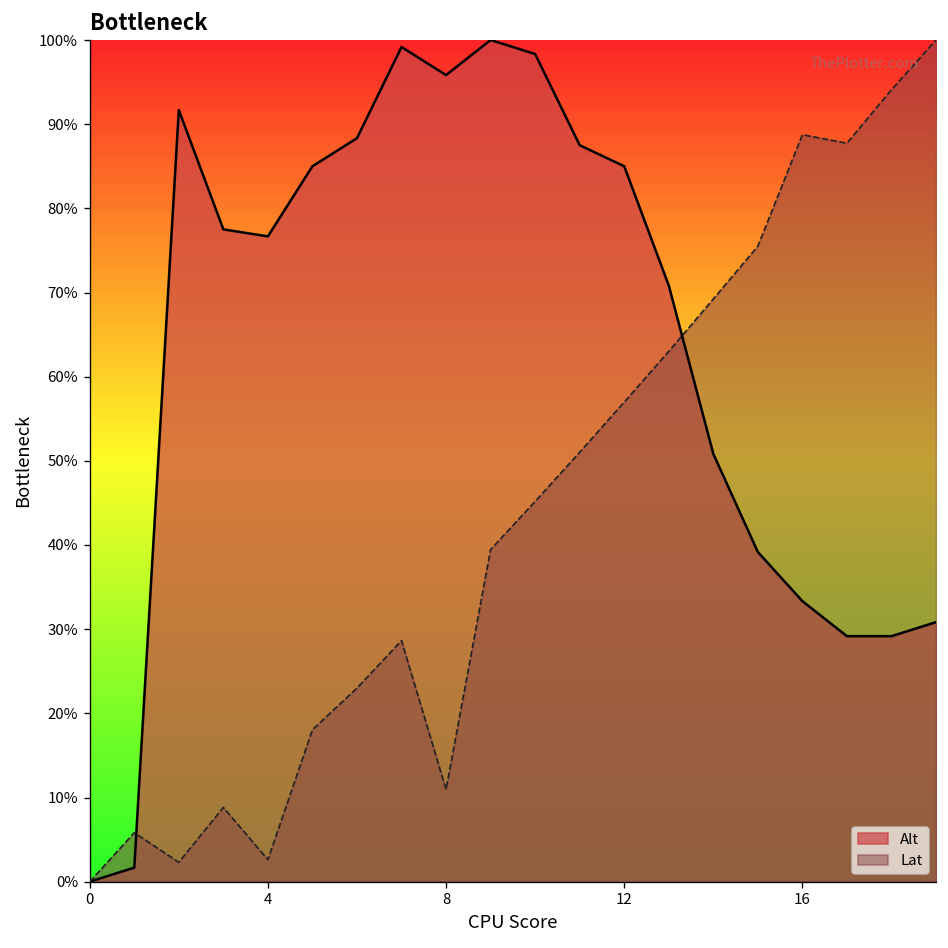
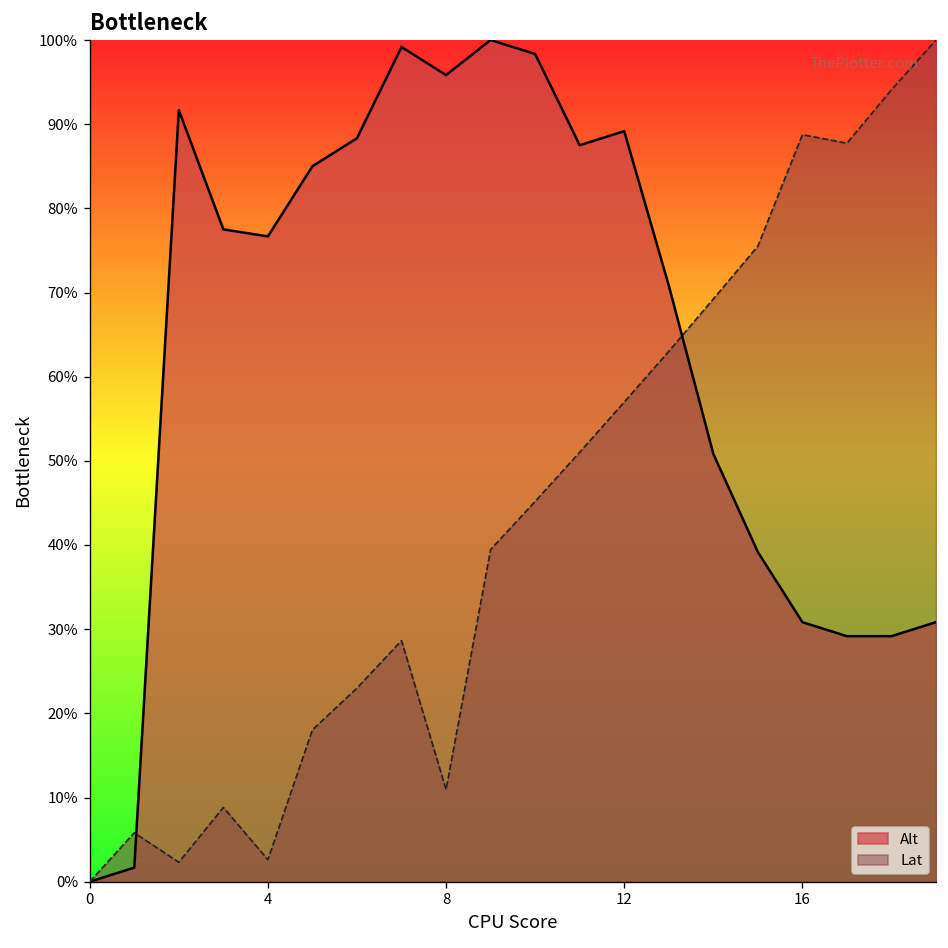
  {
    "Alt": {
      "4": "77%",
      "8": "96%",
-     "12": "85%",
-     "16": "33%"
+     "12": "89%",
+     "16": "31%"
    },
    "Lat": {
      "4": "3%",
      "8": "11%",
      "12": "57%",
      "16": "89%"
    }
  }
